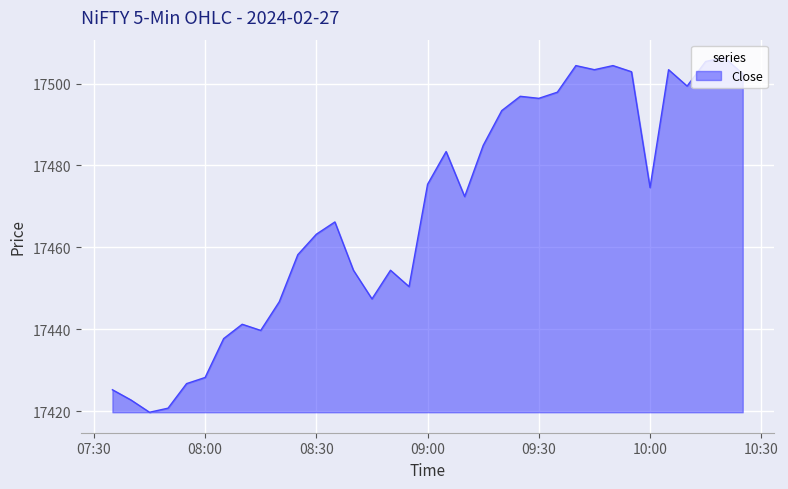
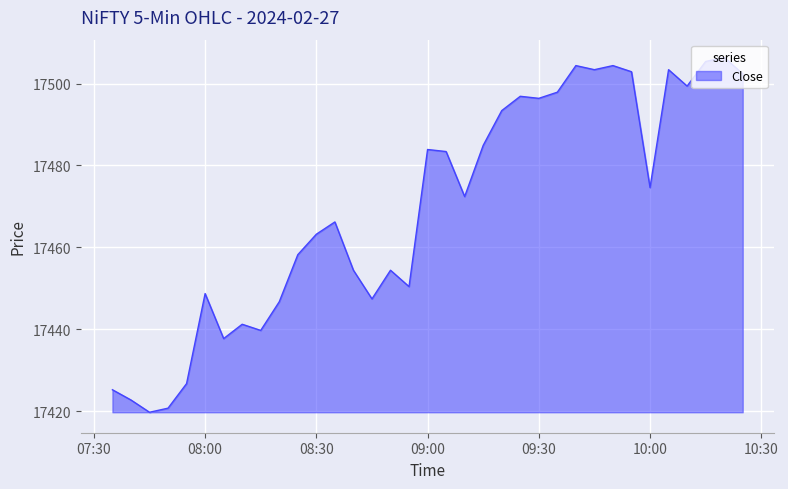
  {
-   "08:00": 17428,
+   "08:00": 17449,
    "08:30": 17463,
-   "09:00": 17475,
+   "09:00": 17484,
    "09:30": 17496,
    "10:00": 17475
  }
